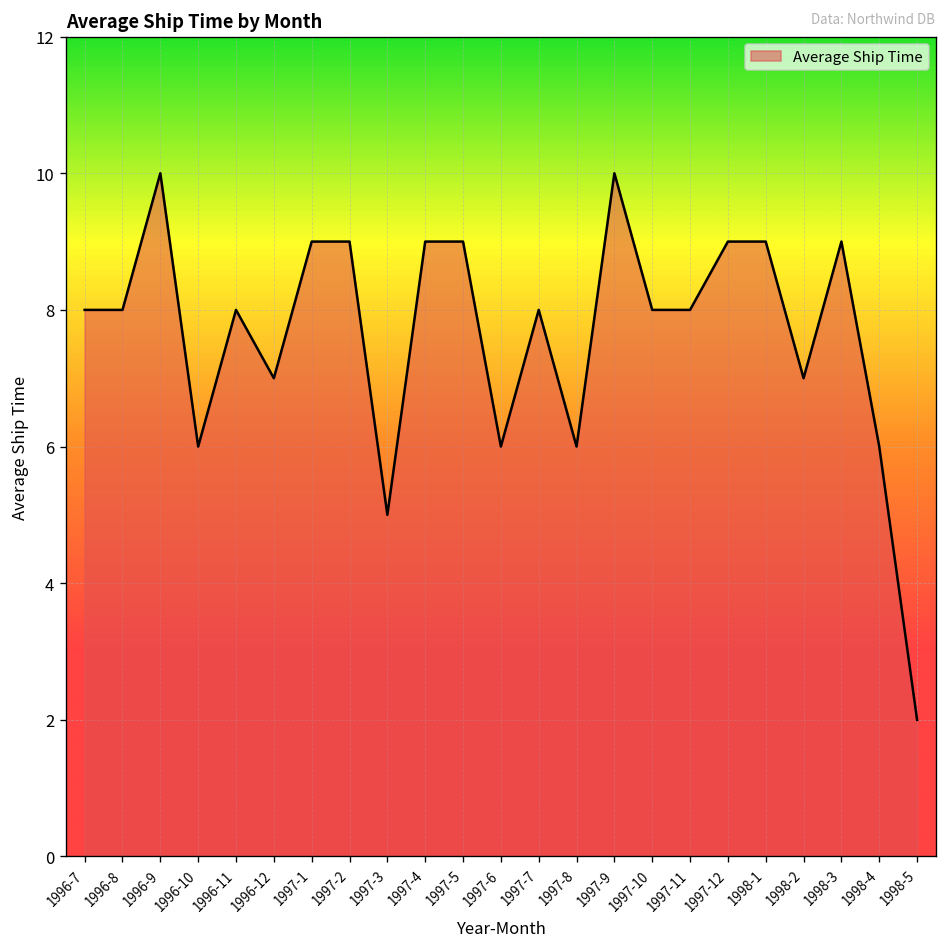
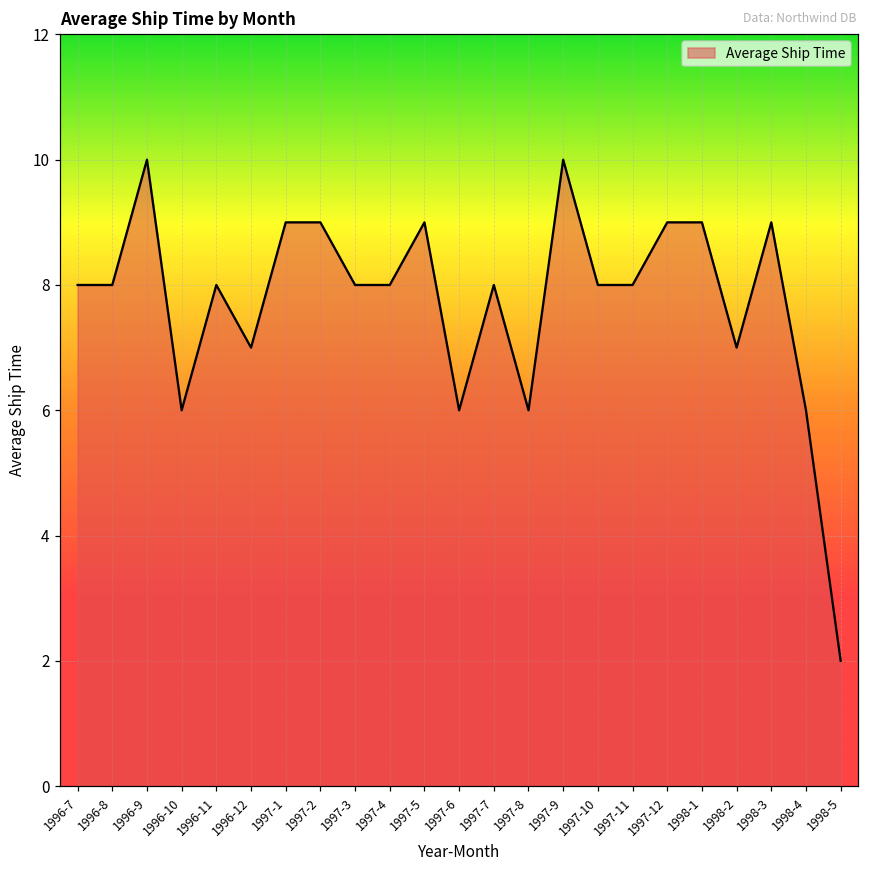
  {
    "1996-7": 8,
    "1996-8": 8,
    "1996-9": 10,
    "1996-10": 6,
    "1996-11": 8,
    "1996-12": 7,
    "1997-1": 9,
    "1997-2": 9,
-   "1997-3": 5,
-   "1997-4": 9,
+   "1997-3": 8,
+   "1997-4": 8,
    "1997-5": 9,
    "1997-6": 6,
    "1997-7": 8,
    "1997-8": 6,
    "1997-9": 10,
    "1997-10": 8,
    "1997-11": 8,
    "1997-12": 9,
    "1998-1": 9,
    "1998-2": 7,
    "1998-3": 9,
    "1998-4": 6,
    "1998-5": 2
  }
